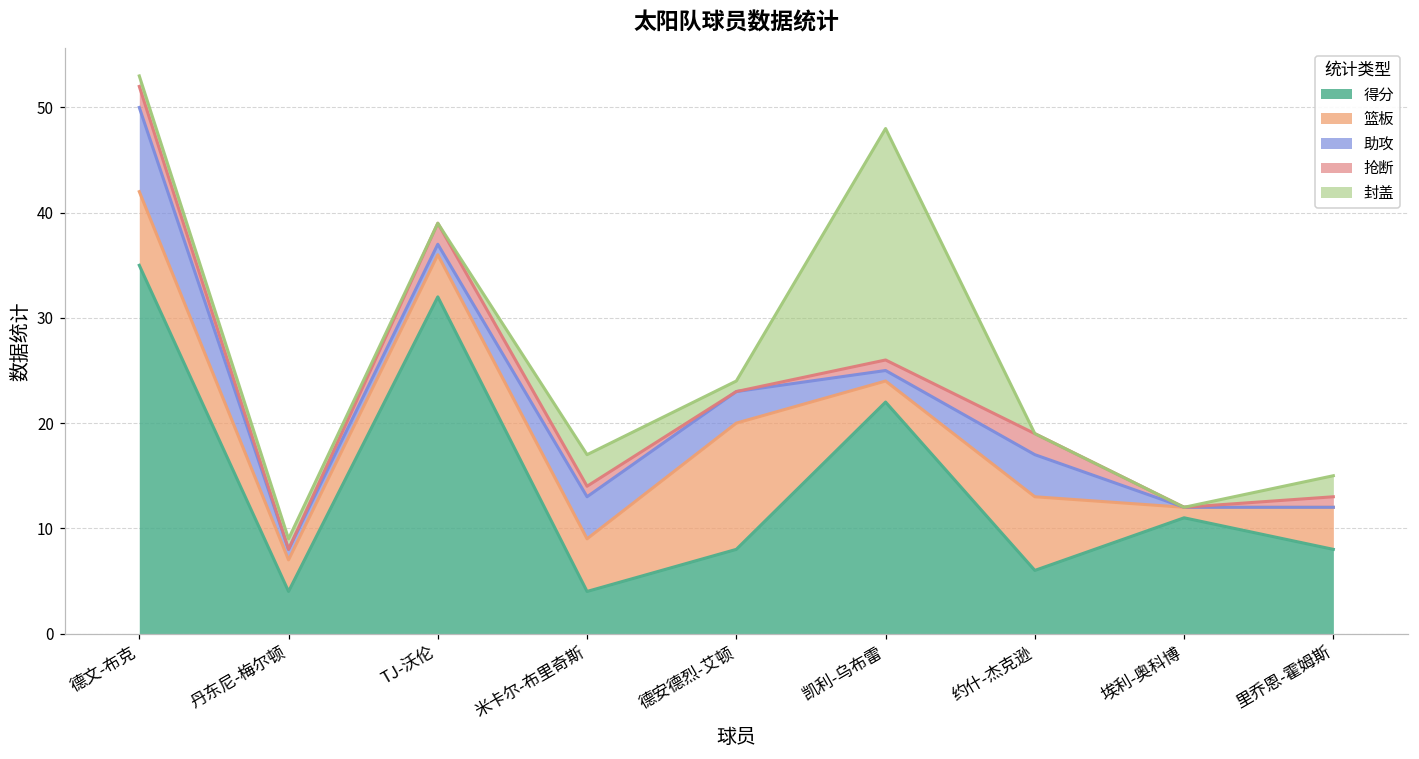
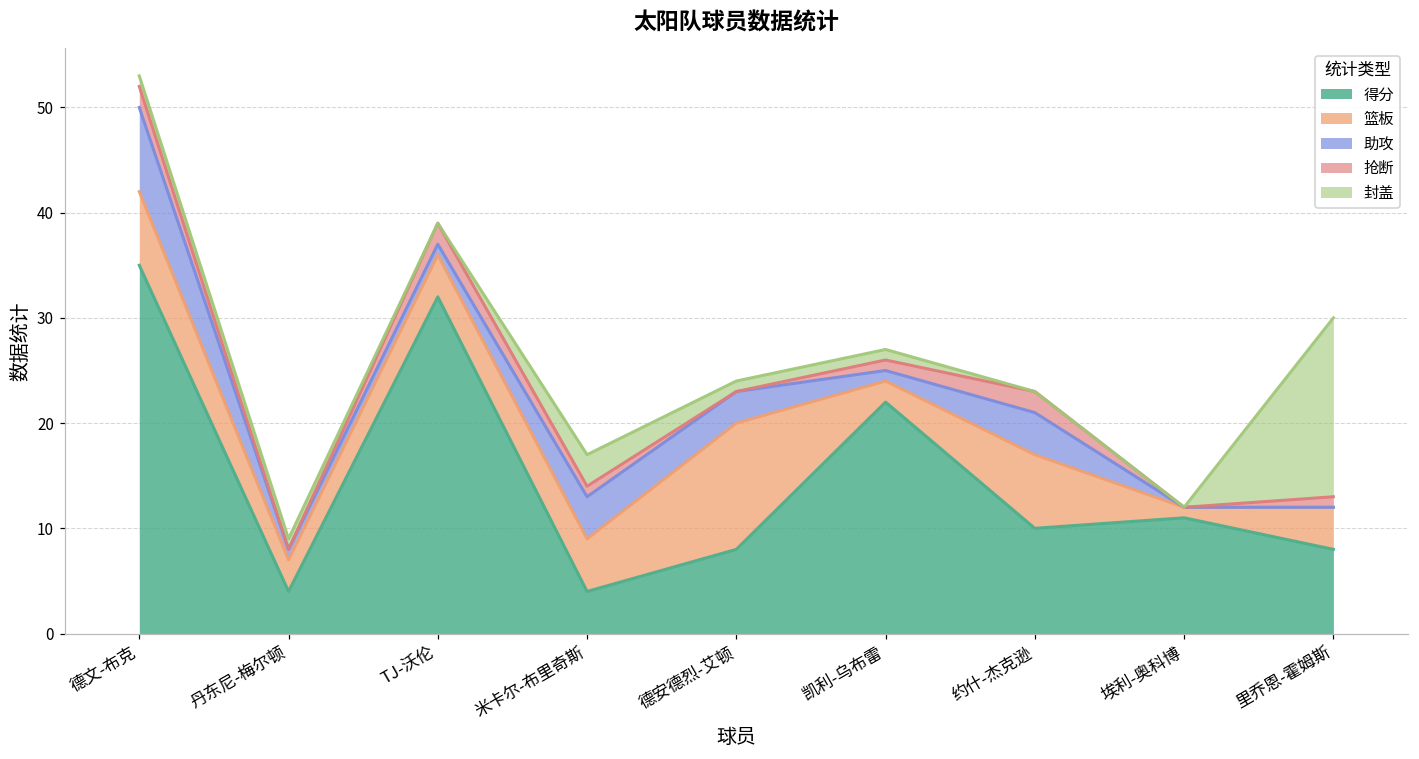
  {
    "得分": {
      "德文-布克": 35,
      "丹东尼-梅尔顿": 4,
      "TJ-沃伦": 32,
      "米卡尔-布里奇斯": 4,
      "德安德烈-艾顿": 8,
      "凯利-乌布雷": 22,
-     "约什-杰克逊": 6,
+     "约什-杰克逊": 10,
      "埃利-奥科博": 11,
      "里乔恩-霍姆斯": 8
    },
    "助攻": {
      "德文-布克": 8,
      "TJ-沃伦": 1,
      "米卡尔-布里奇斯": 4,
      "凯利-乌布雷": 1,
      "约什-杰克逊": 4
    },
    "封盖": {
      "德文-布克": 1,
      "丹东尼-梅尔顿": 1,
      "米卡尔-布里奇斯": 3,
      "德安德烈-艾顿": 1,
-     "凯利-乌布雷": 22,
-     "里乔恩-霍姆斯": 2
+     "凯利-乌布雷": 1,
+     "里乔恩-霍姆斯": 17
    }
  }
